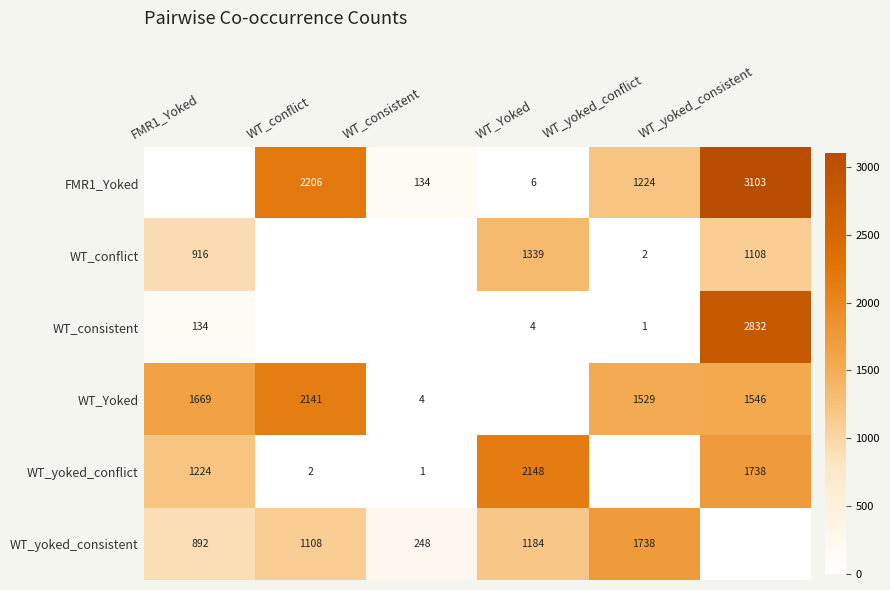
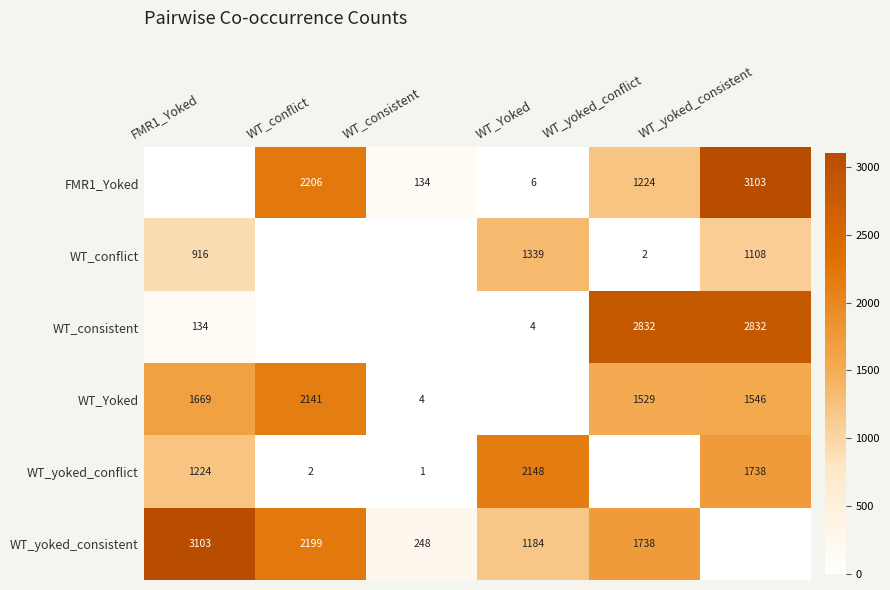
  {
    "FMR1_Yoked": {
      "WT_conflict": 2206,
      "WT_consistent": 134,
      "WT_Yoked": 6,
      "WT_yoked_conflict": 1224,
      "WT_yoked_consistent": 3103
    },
    "WT_conflict": {
      "FMR1_Yoked": 916,
      "WT_Yoked": 1339,
      "WT_yoked_conflict": 2,
      "WT_yoked_consistent": 1108
    },
    "WT_consistent": {
      "FMR1_Yoked": 134,
      "WT_Yoked": 4,
-     "WT_yoked_conflict": 1,
+     "WT_yoked_conflict": 2832,
      "WT_yoked_consistent": 2832
    },
    "WT_Yoked": {
      "FMR1_Yoked": 1669,
      "WT_conflict": 2141,
      "WT_consistent": 4,
      "WT_yoked_conflict": 1529,
      "WT_yoked_consistent": 1546
    },
    "WT_yoked_conflict": {
      "FMR1_Yoked": 1224,
      "WT_conflict": 2,
      "WT_consistent": 1,
      "WT_Yoked": 2148,
      "WT_yoked_consistent": 1738
    },
    "WT_yoked_consistent": {
-     "FMR1_Yoked": 892,
-     "WT_conflict": 1108,
+     "FMR1_Yoked": 3103,
+     "WT_conflict": 2199,
      "WT_consistent": 248,
      "WT_Yoked": 1184,
      "WT_yoked_conflict": 1738
    }
  }
